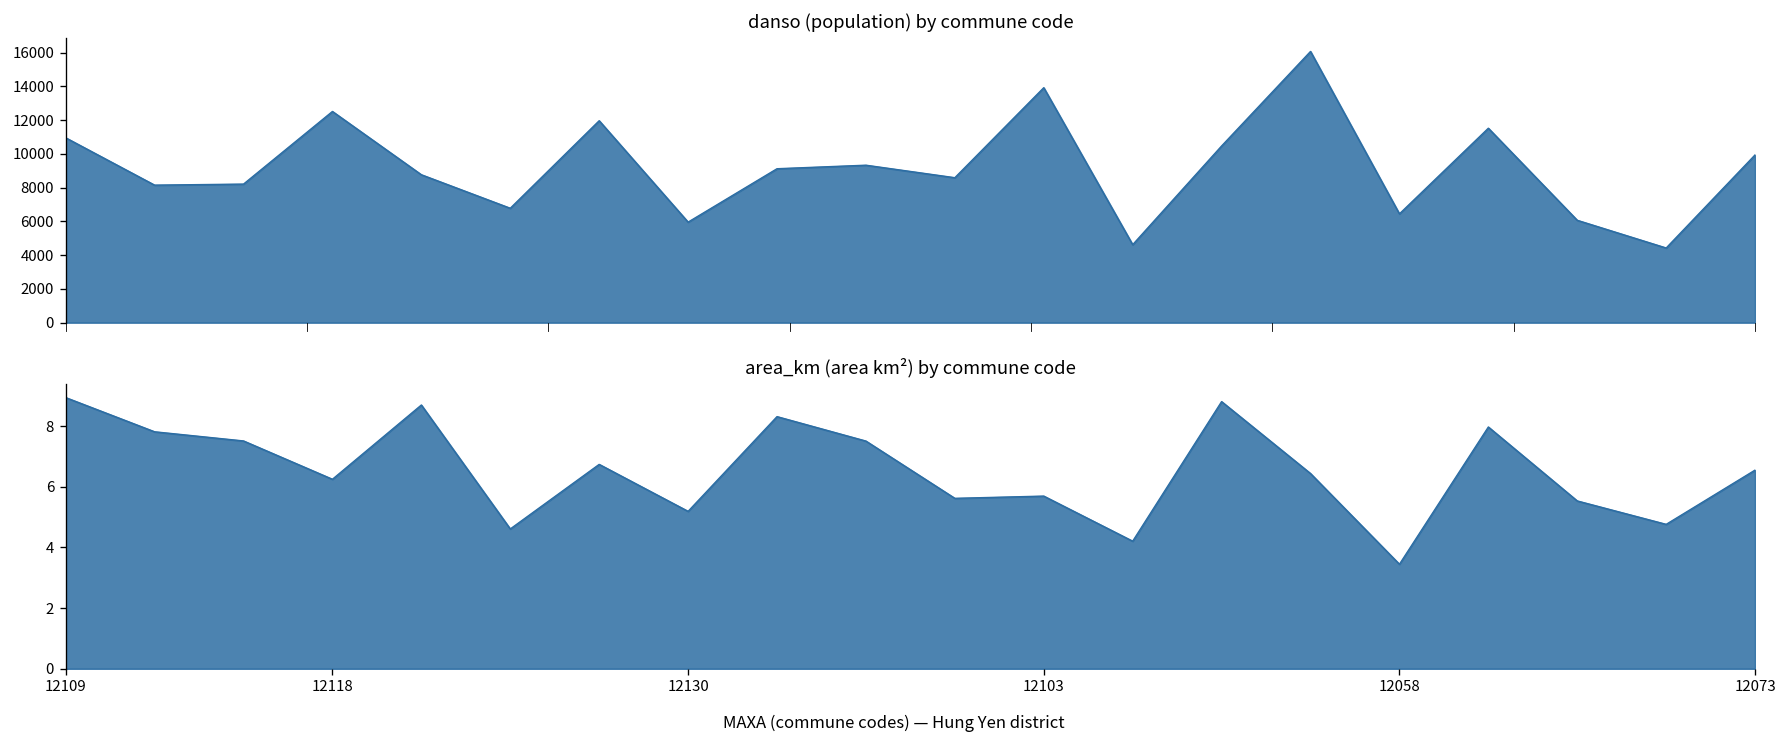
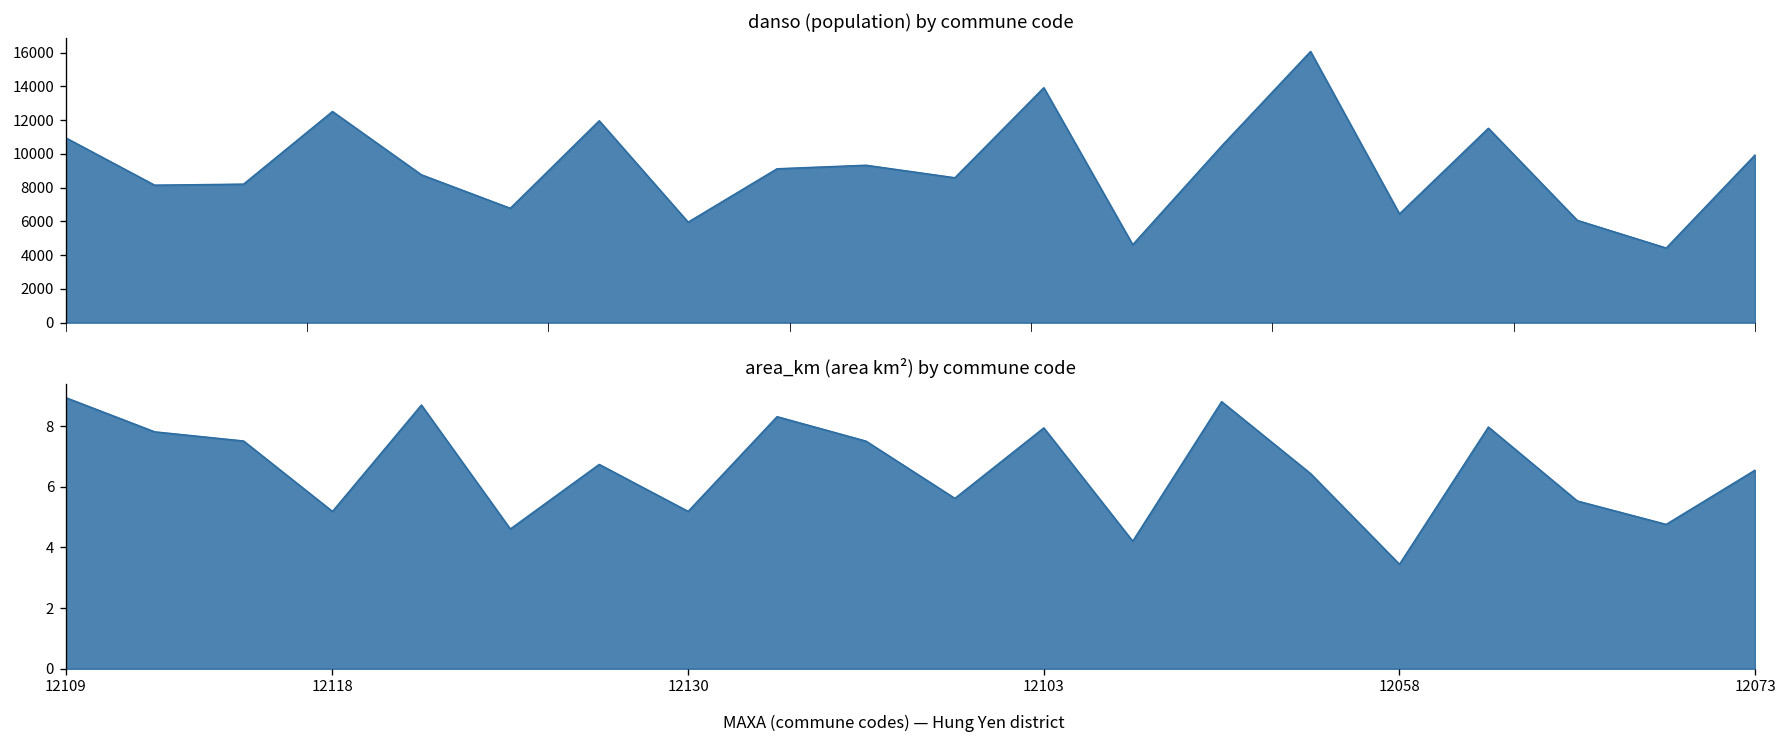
  {
    "area_km (area km²) by commune code": {
      "12109": 8.9,
-     "12118": 6.3,
+     "12118": 5.2,
      "12130": 5.2,
-     "12103": 5.7,
+     "12103": 7.9,
      "12058": 3.4,
      "12073": 6.6
    }
  }
